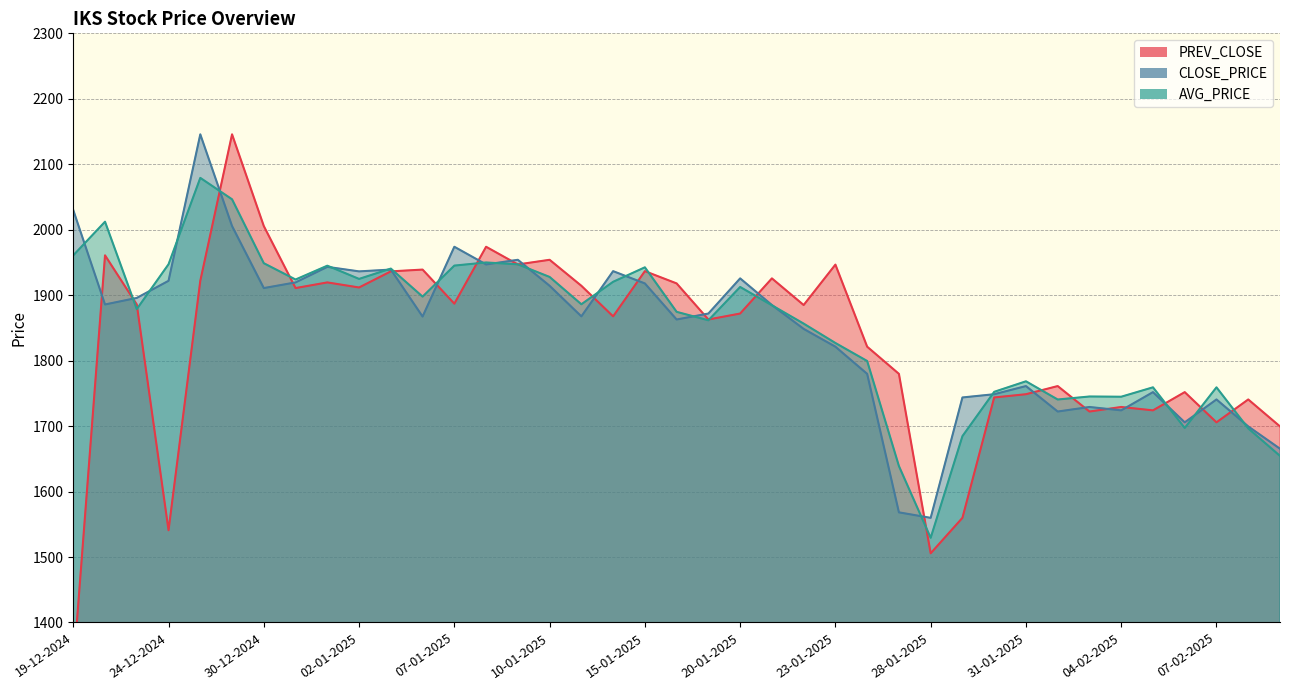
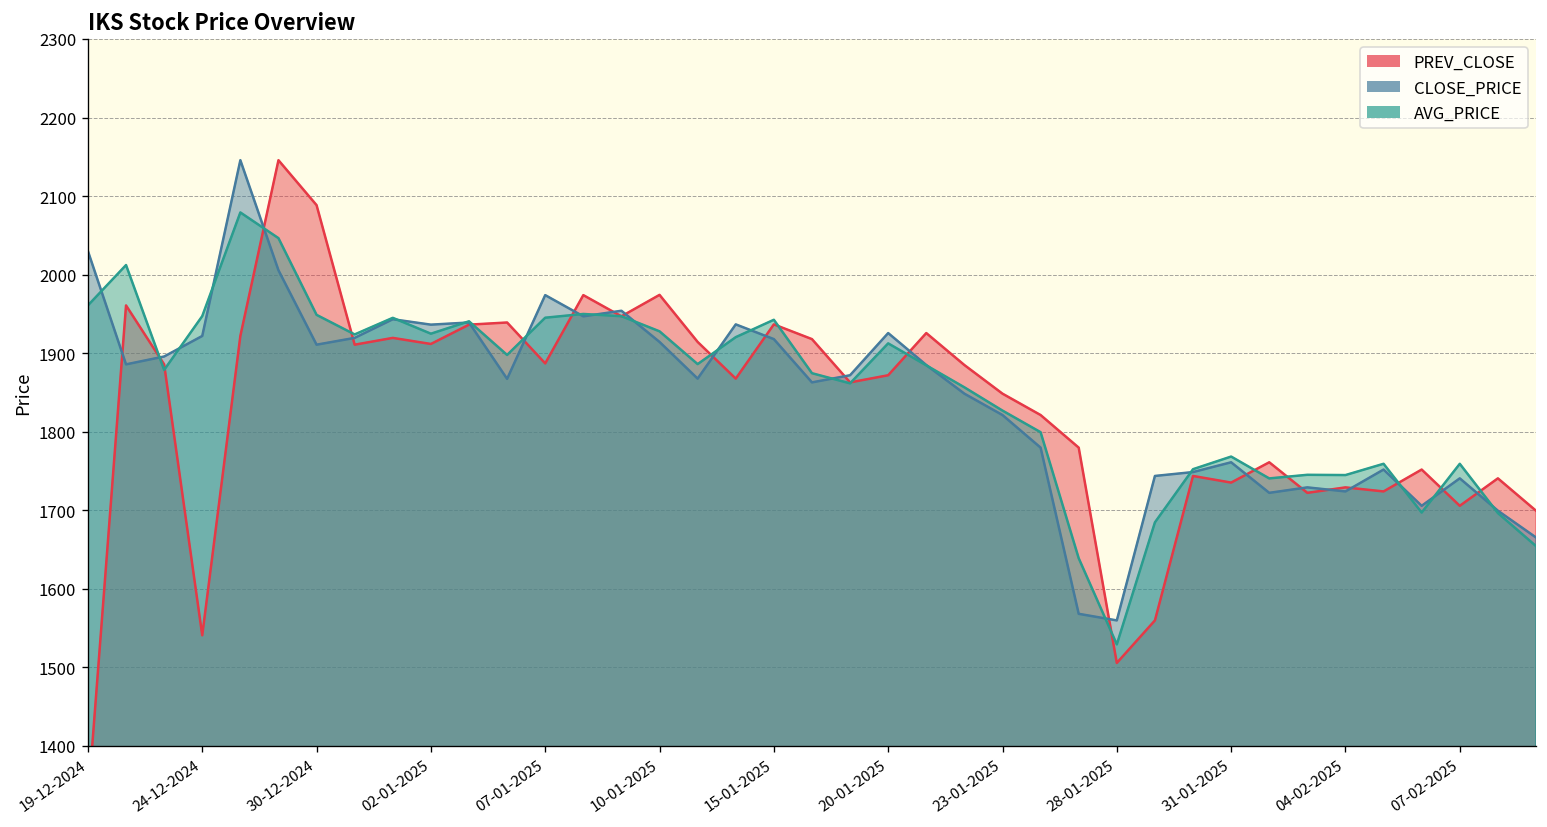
  {
    "PREV_CLOSE": {
      "24-12-2024": 1540,
-     "30-12-2024": 2010,
+     "30-12-2024": 2090,
      "02-01-2025": 1910,
      "07-01-2025": 1890,
-     "10-01-2025": 1950,
+     "10-01-2025": 1970,
      "15-01-2025": 1940,
      "20-01-2025": 1870,
-     "23-01-2025": 1950,
+     "23-01-2025": 1850,
      "28-01-2025": 1510,
-     "31-01-2025": 1750,
+     "31-01-2025": 1740,
      "04-02-2025": 1730,
      "07-02-2025": 1710
    }
  }
